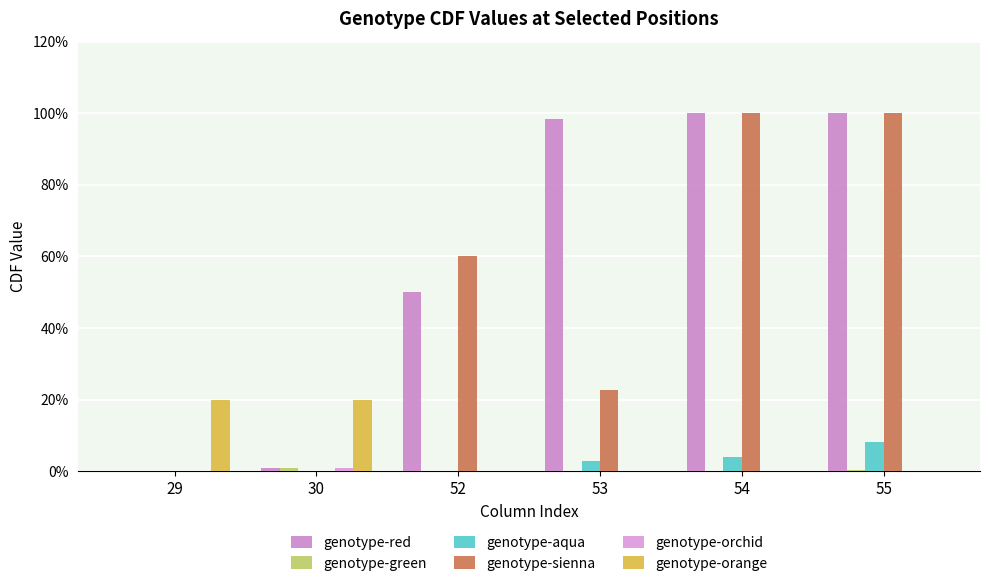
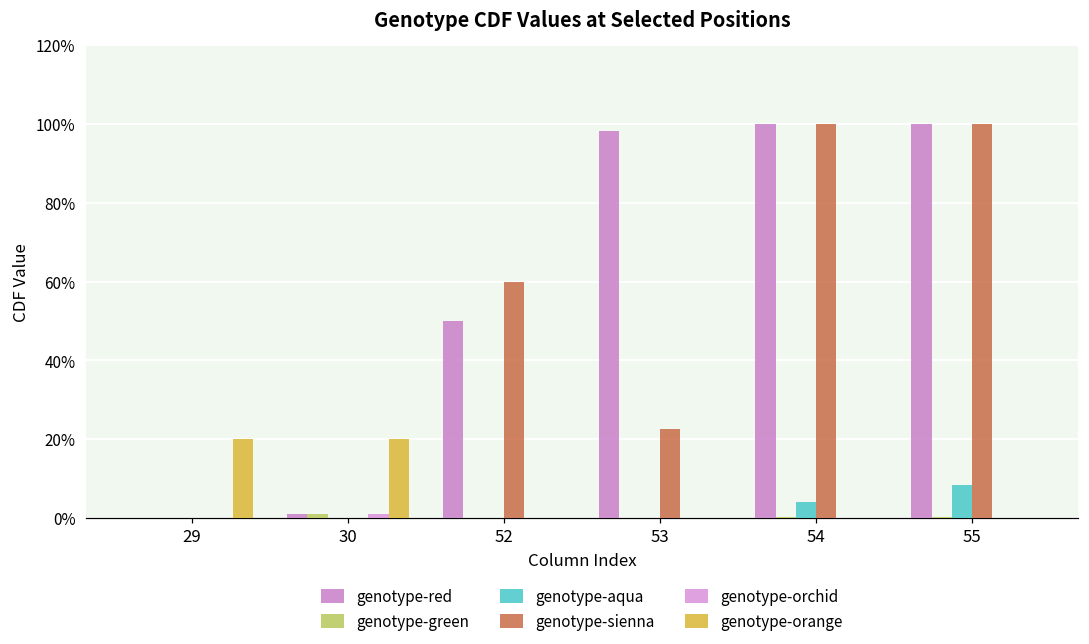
  {
    "genotype-aqua": {
      "29": "0%",
      "30": "0%",
-     "53": "3%",
+     "53": "0%",
      "54": "4%",
      "55": "8%"
    },
    "genotype-sienna": {
      "29": "0%",
      "30": "0%",
      "52": "60%",
      "53": "23%",
      "54": "100%",
      "55": "100%"
    }
  }
